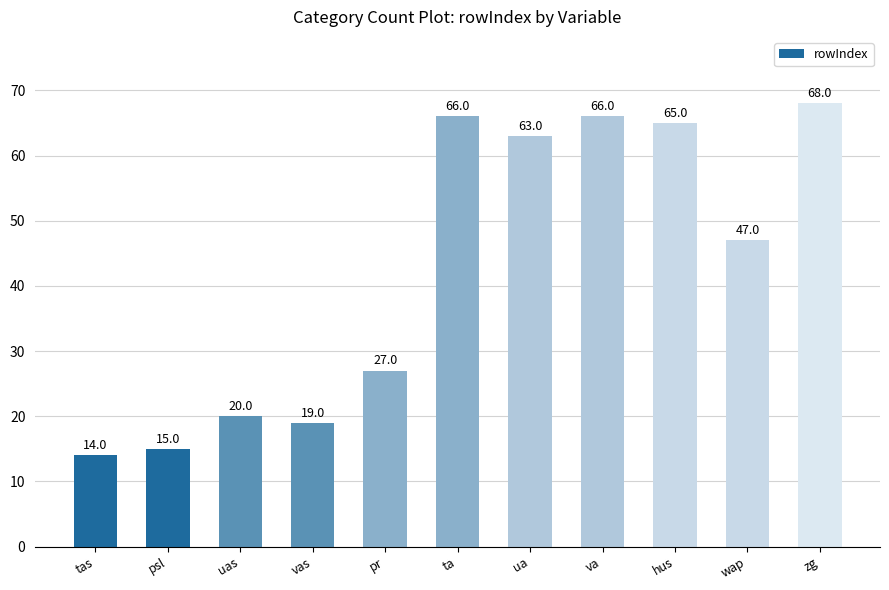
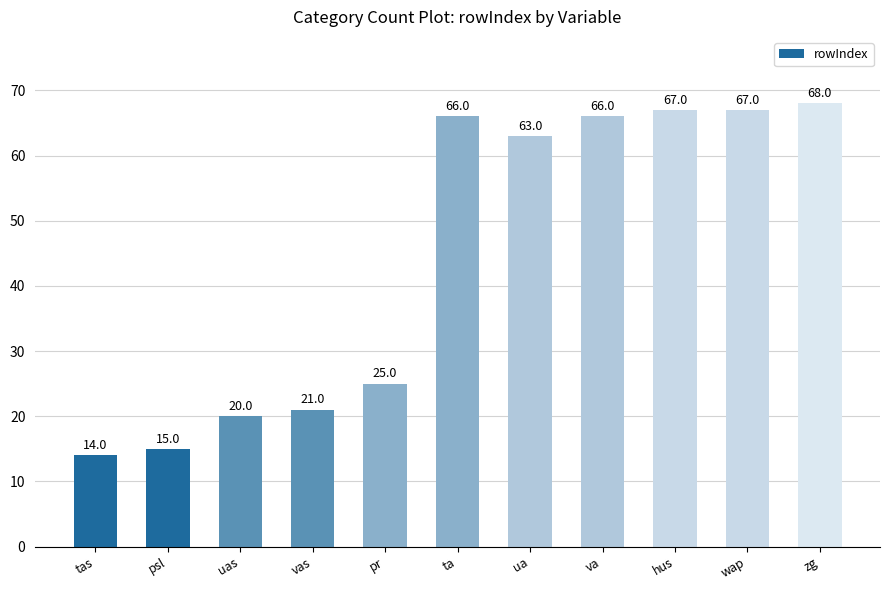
  {
    "tas": 14.0,
    "psl": 15.0,
    "uas": 20.0,
-   "vas": 19.0,
-   "pr": 27.0,
+   "vas": 21.0,
+   "pr": 25.0,
    "ta": 66.0,
    "ua": 63.0,
    "va": 66.0,
-   "hus": 65.0,
-   "wap": 47.0,
+   "hus": 67.0,
+   "wap": 67.0,
    "zg": 68.0
  }
